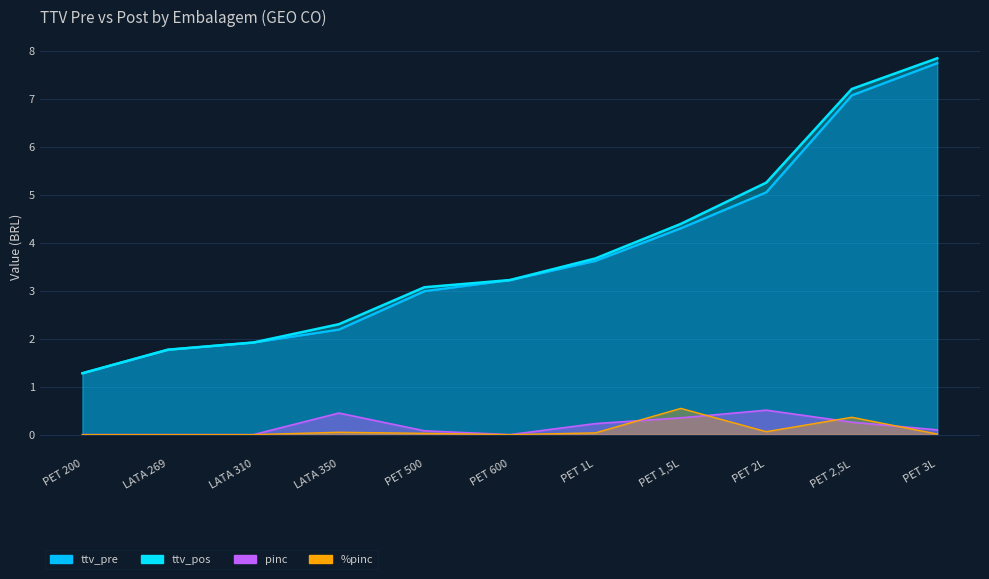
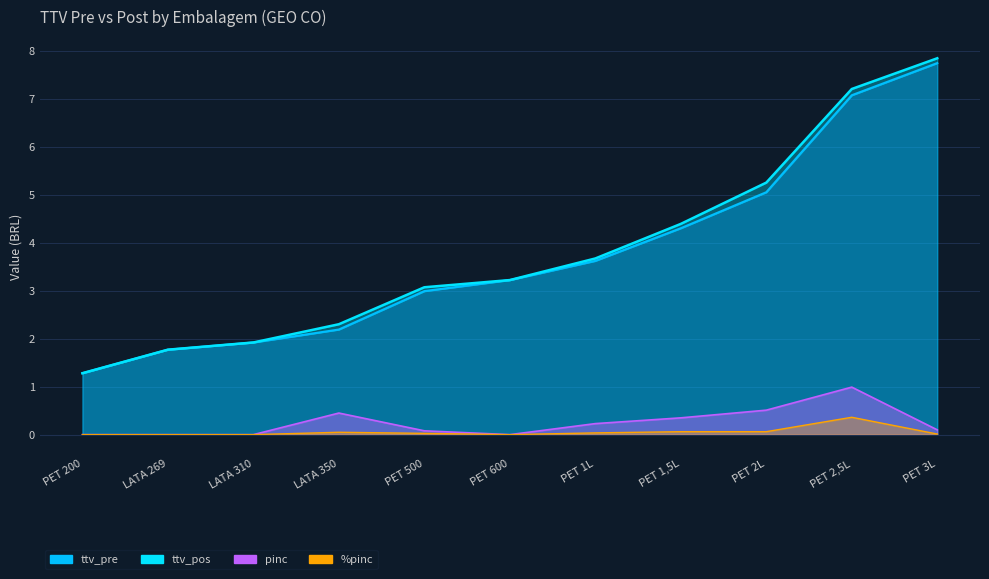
  {
    "pinc": {
      "LATA 350": 0.5,
      "PET 1L": 0.2,
      "PET 1,5L": 0.4,
      "PET 2L": 0.5,
-     "PET 2,5L": 0.3,
+     "PET 2,5L": 1.0,
      "PET 3L": 0.1
    },
    "%pinc": {
      "LATA 350": 0.1,
      "PET 1L": 0.0,
-     "PET 1,5L": 0.5,
+     "PET 1,5L": 0.1,
      "PET 2L": 0.1,
      "PET 2,5L": 0.4,
      "PET 3L": 0.0
    }
  }
